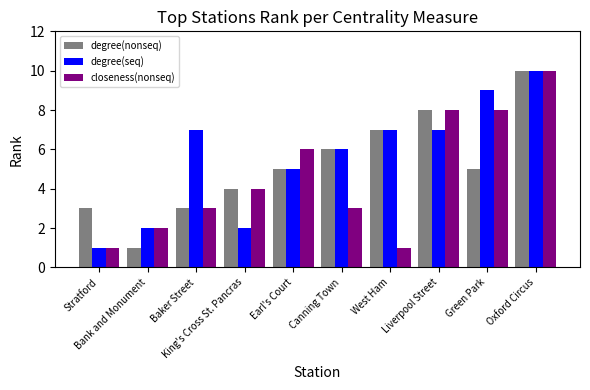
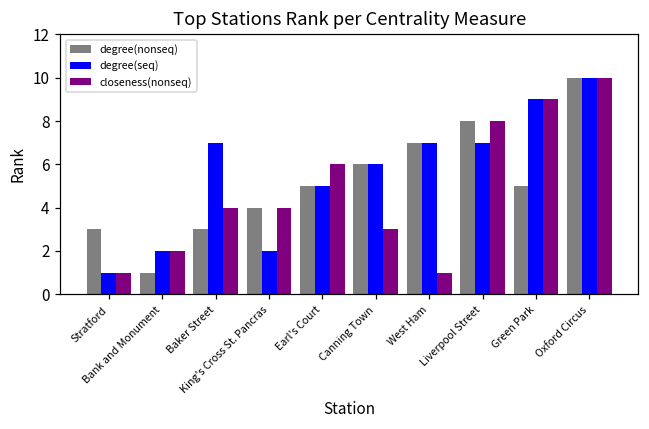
  {
    "degree(nonseq)": {
      "Stratford": 3,
      "Bank and Monument": 1,
      "Baker Street": 3,
      "King's Cross St. Pancras": 4,
      "Earl's Court": 5,
      "Canning Town": 6,
      "West Ham": 7,
      "Liverpool Street": 8,
      "Green Park": 5,
      "Oxford Circus": 10
    },
    "degree(seq)": {
      "Stratford": 1,
      "Bank and Monument": 2,
      "Baker Street": 7,
      "King's Cross St. Pancras": 2,
      "Earl's Court": 5,
      "Canning Town": 6,
      "West Ham": 7,
      "Liverpool Street": 7,
      "Green Park": 9,
      "Oxford Circus": 10
    },
    "closeness(nonseq)": {
      "Stratford": 1,
      "Bank and Monument": 2,
-     "Baker Street": 3,
+     "Baker Street": 4,
      "King's Cross St. Pancras": 4,
      "Earl's Court": 6,
      "Canning Town": 3,
      "West Ham": 1,
      "Liverpool Street": 8,
-     "Green Park": 8,
+     "Green Park": 9,
      "Oxford Circus": 10
    }
  }
